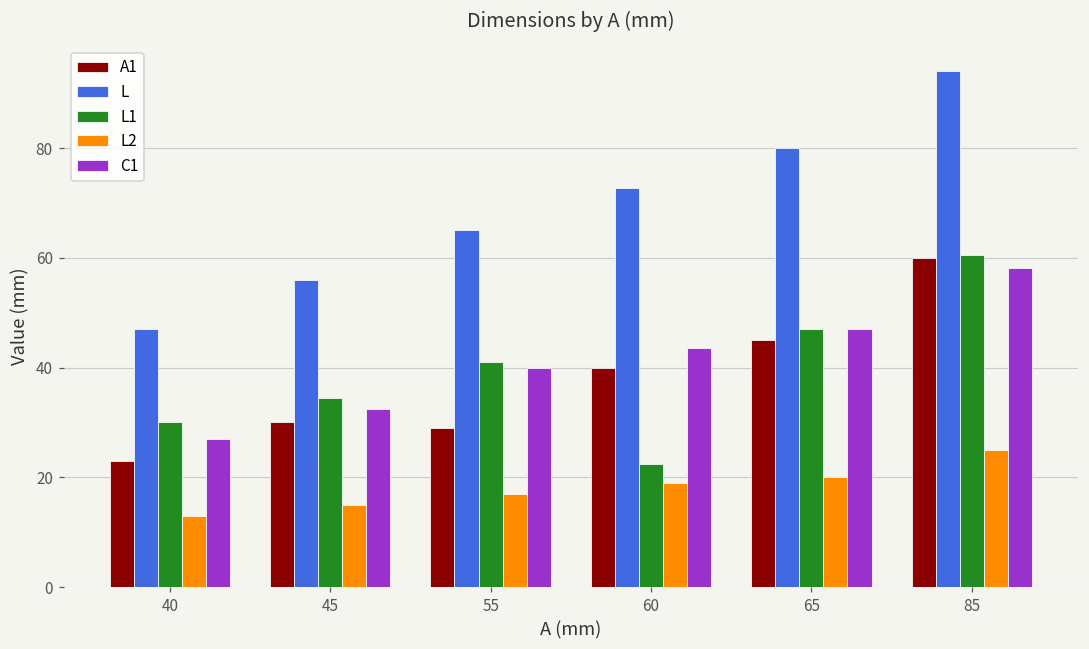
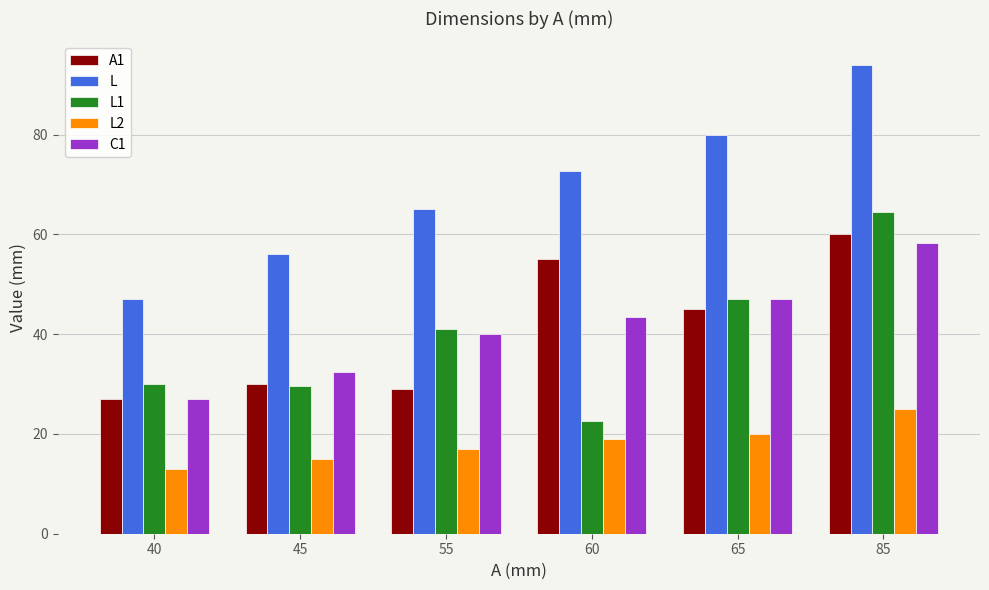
  {
    "A1": {
-     "40": 23,
+     "40": 27,
      "45": 30,
      "55": 29,
-     "60": 40,
+     "60": 55,
      "65": 45,
      "85": 60
    },
    "L": {
      "40": 47,
      "45": 56,
      "55": 65,
      "60": 73,
      "65": 80,
      "85": 94
    },
    "L1": {
      "40": 30,
-     "45": 35,
+     "45": 30,
      "55": 41,
      "60": 23,
      "65": 47,
-     "85": 61
+     "85": 65
    },
    "L2": {
      "40": 13,
      "45": 15,
      "55": 17,
      "60": 19,
      "65": 20,
      "85": 25
    },
    "C1": {
      "40": 27,
      "45": 33,
      "55": 40,
      "60": 44,
      "65": 47,
      "85": 58
    }
  }
